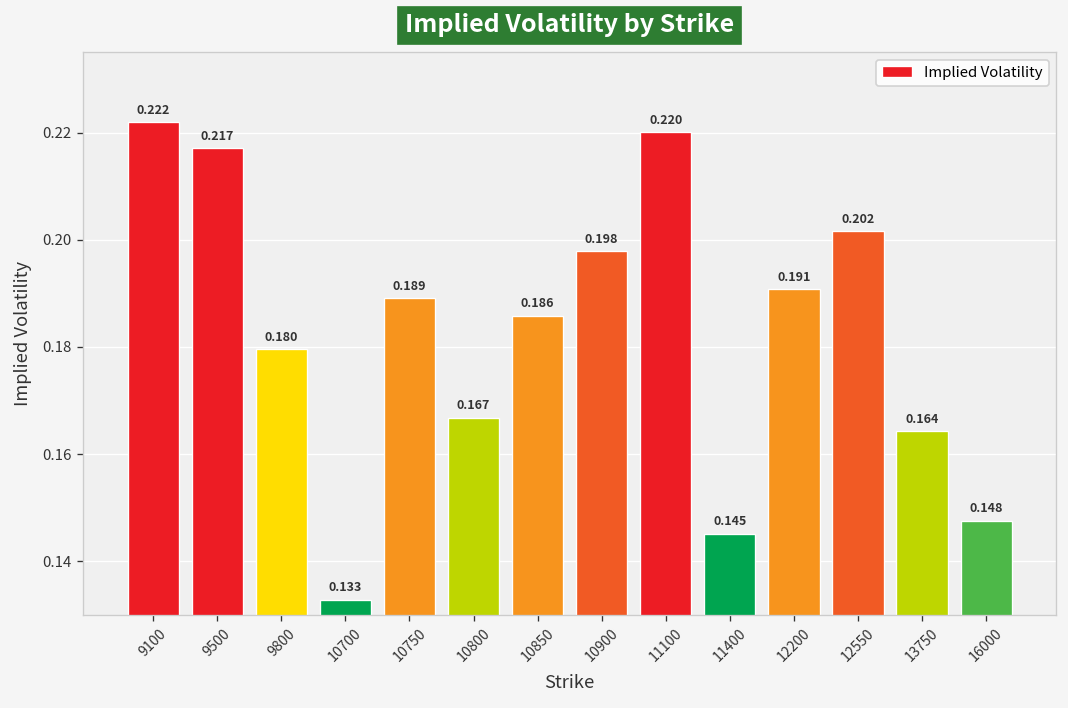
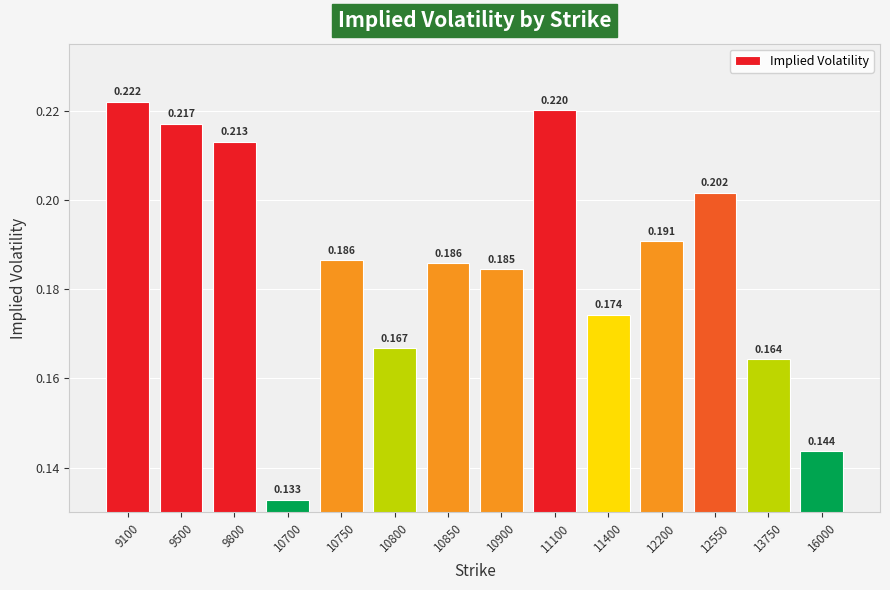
  {
    "9100": 0.222,
    "9500": 0.217,
-   "9800": 0.180,
+   "9800": 0.213,
    "10700": 0.133,
-   "10750": 0.189,
+   "10750": 0.186,
    "10800": 0.167,
    "10850": 0.186,
-   "10900": 0.198,
+   "10900": 0.185,
    "11100": 0.220,
-   "11400": 0.145,
+   "11400": 0.174,
    "12200": 0.191,
    "12550": 0.202,
    "13750": 0.164,
-   "16000": 0.148
+   "16000": 0.144
  }
